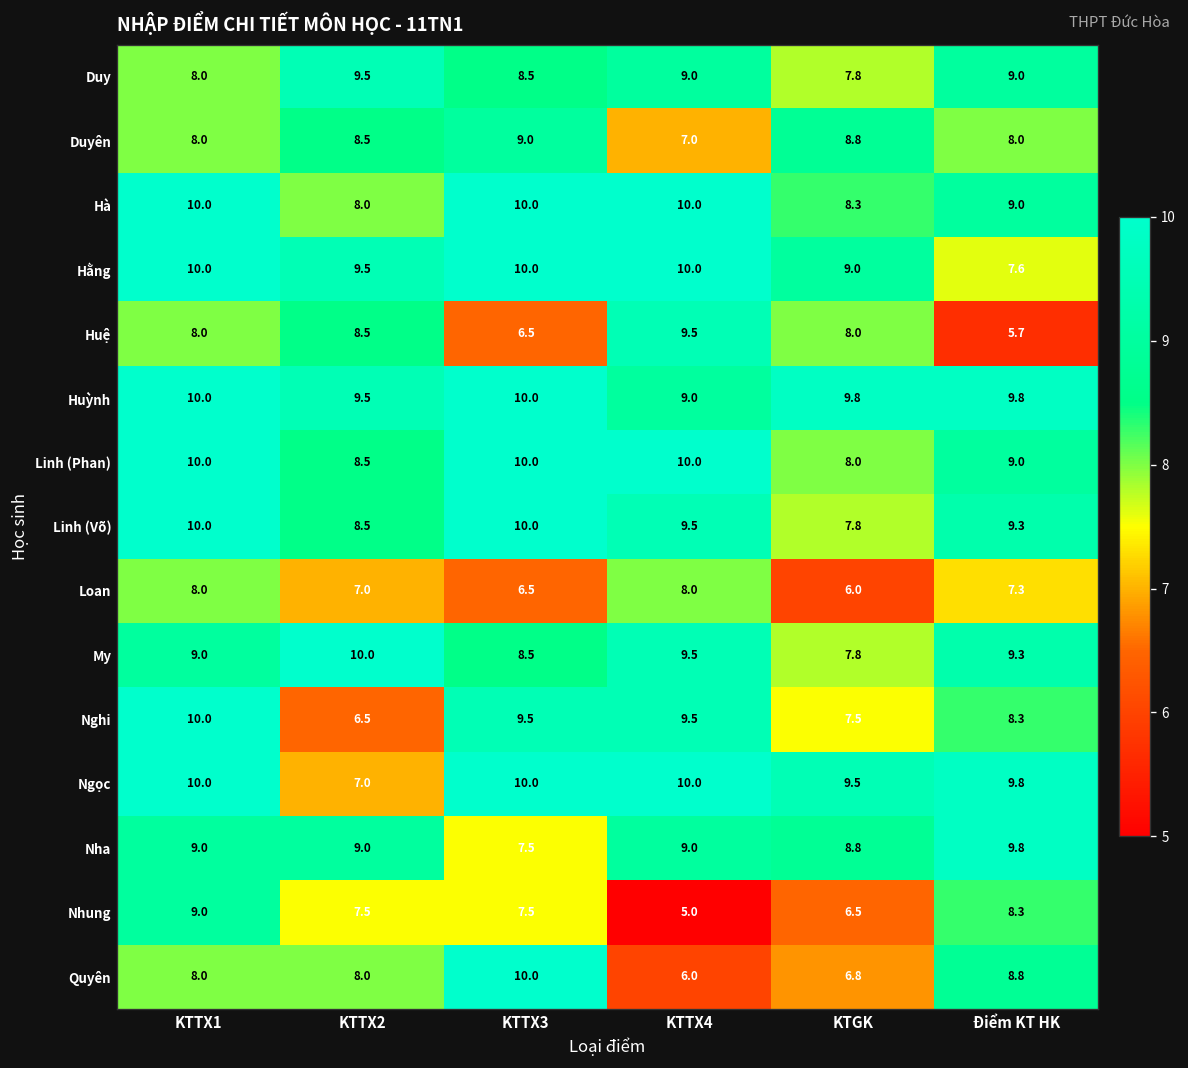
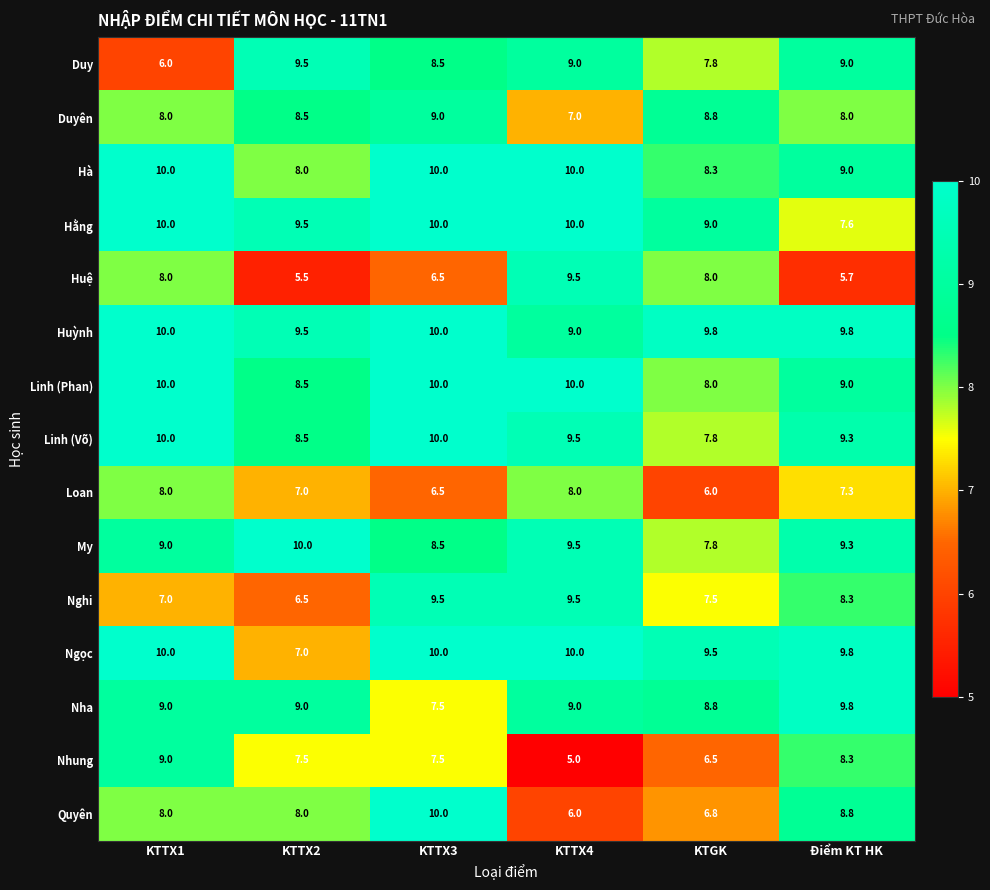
  {
    "Duy": {
-     "KTTX1": 8.0,
+     "KTTX1": 6.0,
      "KTTX2": 9.5,
      "KTTX3": 8.5,
      "KTTX4": 9.0,
      "KTGK": 7.8,
      "Điểm KT HK": 9.0
    },
    "Duyên": {
      "KTTX1": 8.0,
      "KTTX2": 8.5,
      "KTTX3": 9.0,
      "KTTX4": 7.0,
      "KTGK": 8.8,
      "Điểm KT HK": 8.0
    },
    "Hà": {
      "KTTX1": 10.0,
      "KTTX2": 8.0,
      "KTTX3": 10.0,
      "KTTX4": 10.0,
      "KTGK": 8.3,
      "Điểm KT HK": 9.0
    },
    "Hằng": {
      "KTTX1": 10.0,
      "KTTX2": 9.5,
      "KTTX3": 10.0,
      "KTTX4": 10.0,
      "KTGK": 9.0,
      "Điểm KT HK": 7.6
    },
    "Huệ": {
      "KTTX1": 8.0,
-     "KTTX2": 8.5,
+     "KTTX2": 5.5,
      "KTTX3": 6.5,
      "KTTX4": 9.5,
      "KTGK": 8.0,
      "Điểm KT HK": 5.7
    },
    "Huỳnh": {
      "KTTX1": 10.0,
      "KTTX2": 9.5,
      "KTTX3": 10.0,
      "KTTX4": 9.0,
      "KTGK": 9.8,
      "Điểm KT HK": 9.8
    },
    "Linh (Phan)": {
      "KTTX1": 10.0,
      "KTTX2": 8.5,
      "KTTX3": 10.0,
      "KTTX4": 10.0,
      "KTGK": 8.0,
      "Điểm KT HK": 9.0
    },
    "Linh (Võ)": {
      "KTTX1": 10.0,
      "KTTX2": 8.5,
      "KTTX3": 10.0,
      "KTTX4": 9.5,
      "KTGK": 7.8,
      "Điểm KT HK": 9.3
    },
    "Loan": {
      "KTTX1": 8.0,
      "KTTX2": 7.0,
      "KTTX3": 6.5,
      "KTTX4": 8.0,
      "KTGK": 6.0,
      "Điểm KT HK": 7.3
    },
    "My": {
      "KTTX1": 9.0,
      "KTTX2": 10.0,
      "KTTX3": 8.5,
      "KTTX4": 9.5,
      "KTGK": 7.8,
      "Điểm KT HK": 9.3
    },
    "Nghi": {
-     "KTTX1": 10.0,
+     "KTTX1": 7.0,
      "KTTX2": 6.5,
      "KTTX3": 9.5,
      "KTTX4": 9.5,
      "KTGK": 7.5,
      "Điểm KT HK": 8.3
    },
    "Ngọc": {
      "KTTX1": 10.0,
      "KTTX2": 7.0,
      "KTTX3": 10.0,
      "KTTX4": 10.0,
      "KTGK": 9.5,
      "Điểm KT HK": 9.8
    },
    "Nha": {
      "KTTX1": 9.0,
      "KTTX2": 9.0,
      "KTTX3": 7.5,
      "KTTX4": 9.0,
      "KTGK": 8.8,
      "Điểm KT HK": 9.8
    },
    "Nhung": {
      "KTTX1": 9.0,
      "KTTX2": 7.5,
      "KTTX3": 7.5,
      "KTTX4": 5.0,
      "KTGK": 6.5,
      "Điểm KT HK": 8.3
    },
    "Quyên": {
      "KTTX1": 8.0,
      "KTTX2": 8.0,
      "KTTX3": 10.0,
      "KTTX4": 6.0,
      "KTGK": 6.8,
      "Điểm KT HK": 8.8
    }
  }
